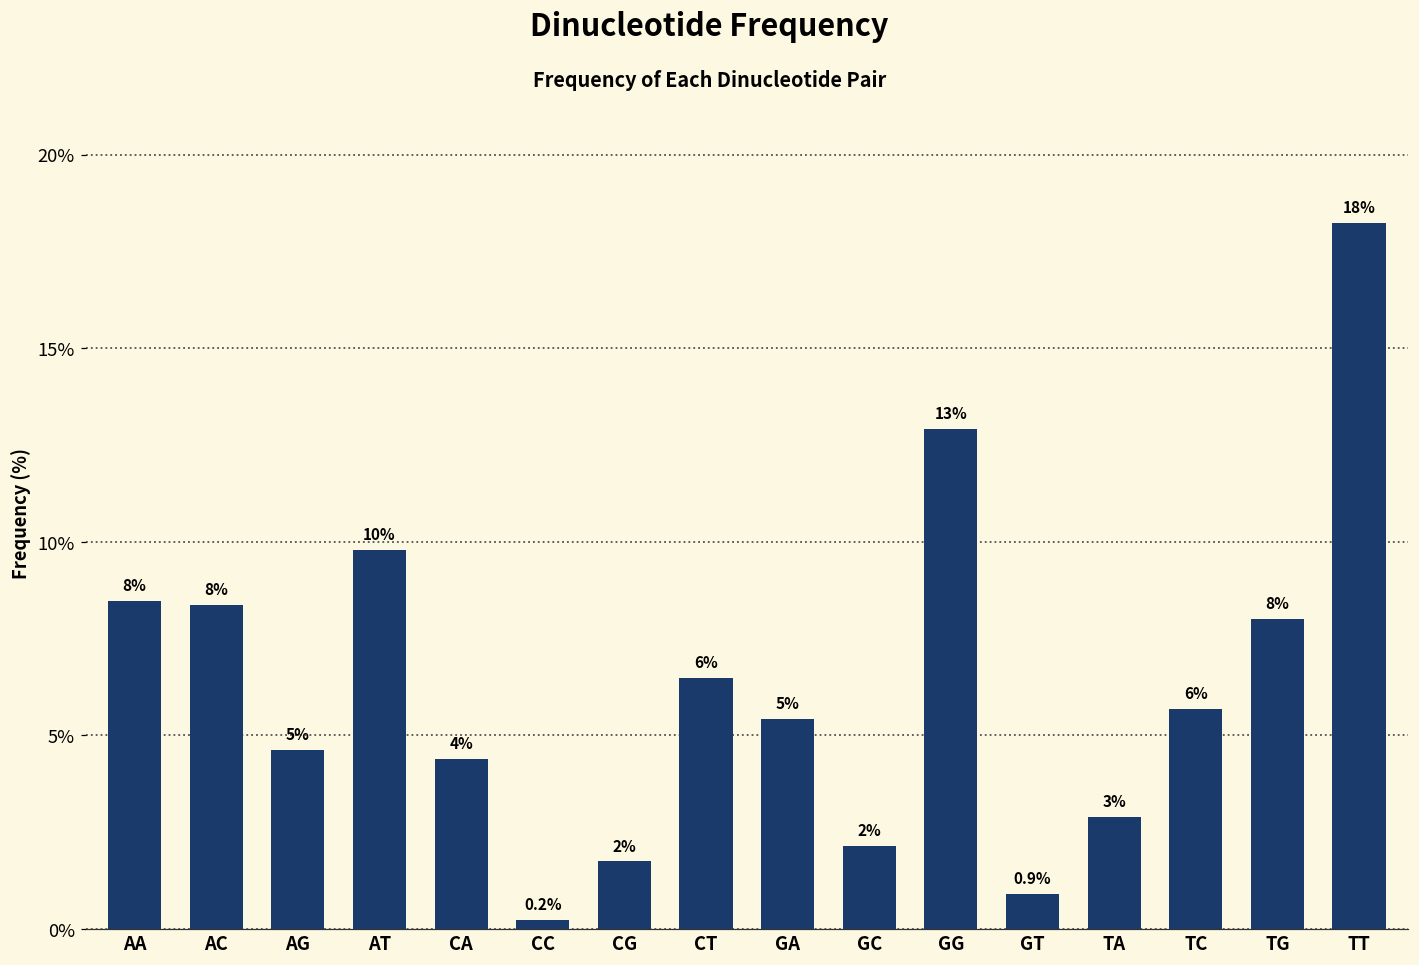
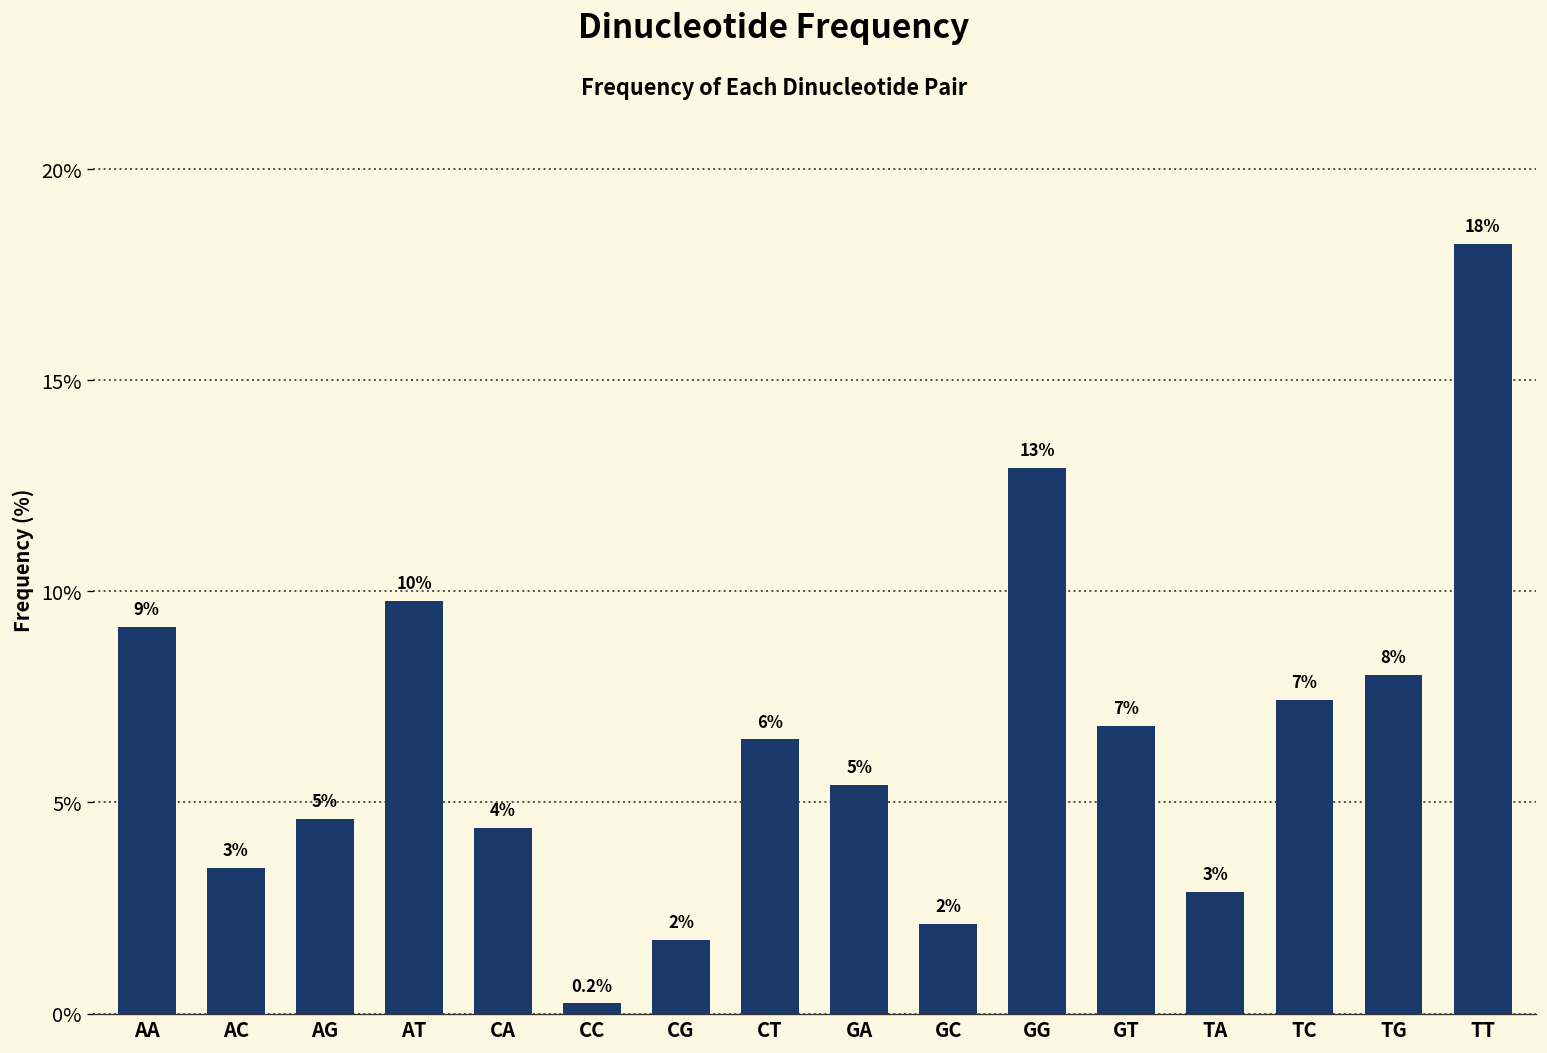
  {
-   "AA": "8%",
-   "AC": "8%",
+   "AA": "9%",
+   "AC": "3%",
    "AG": "5%",
    "AT": "10%",
    "CA": "4%",
    "CC": "0.2%",
    "CG": "2%",
    "CT": "6%",
    "GA": "5%",
    "GC": "2%",
    "GG": "13%",
-   "GT": "0.9%",
+   "GT": "7%",
    "TA": "3%",
-   "TC": "6%",
+   "TC": "7%",
    "TG": "8%",
    "TT": "18%"
  }
